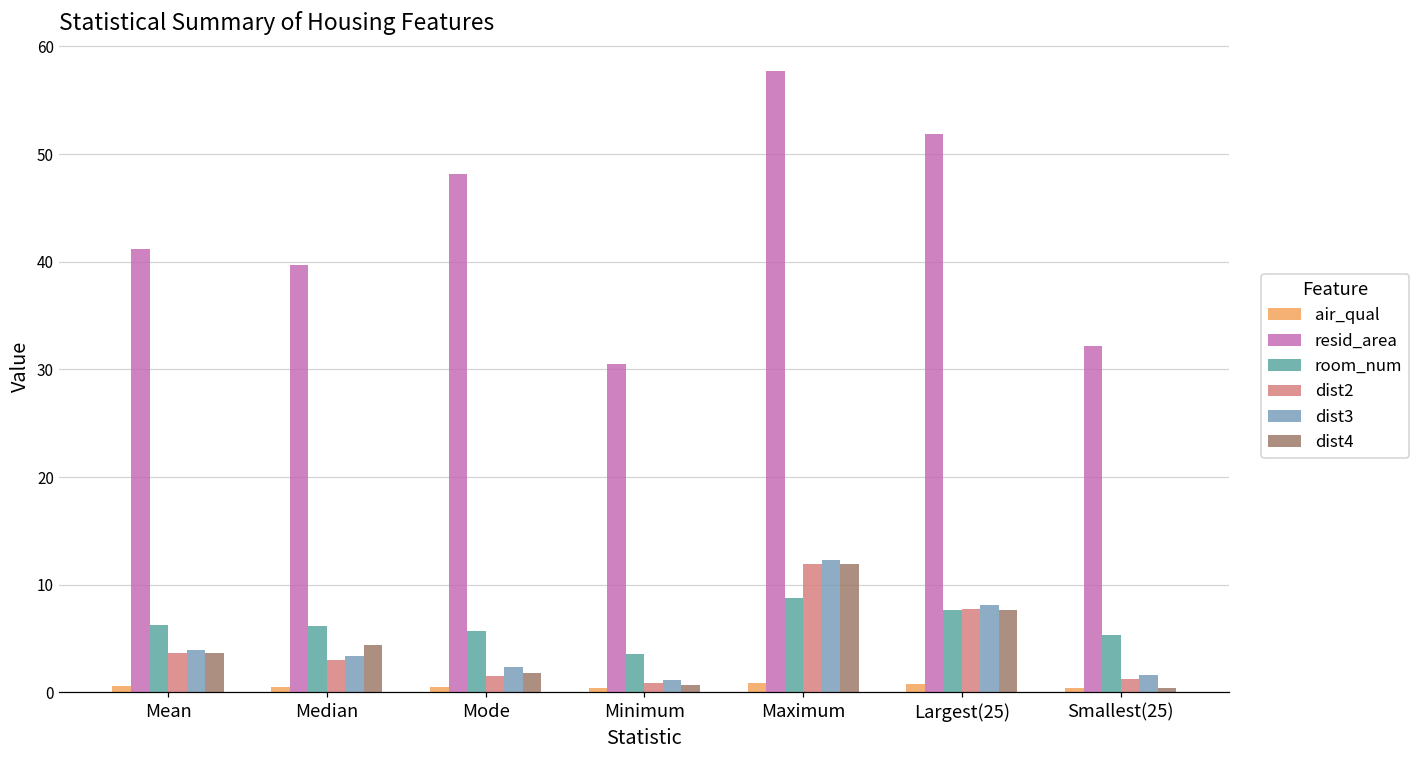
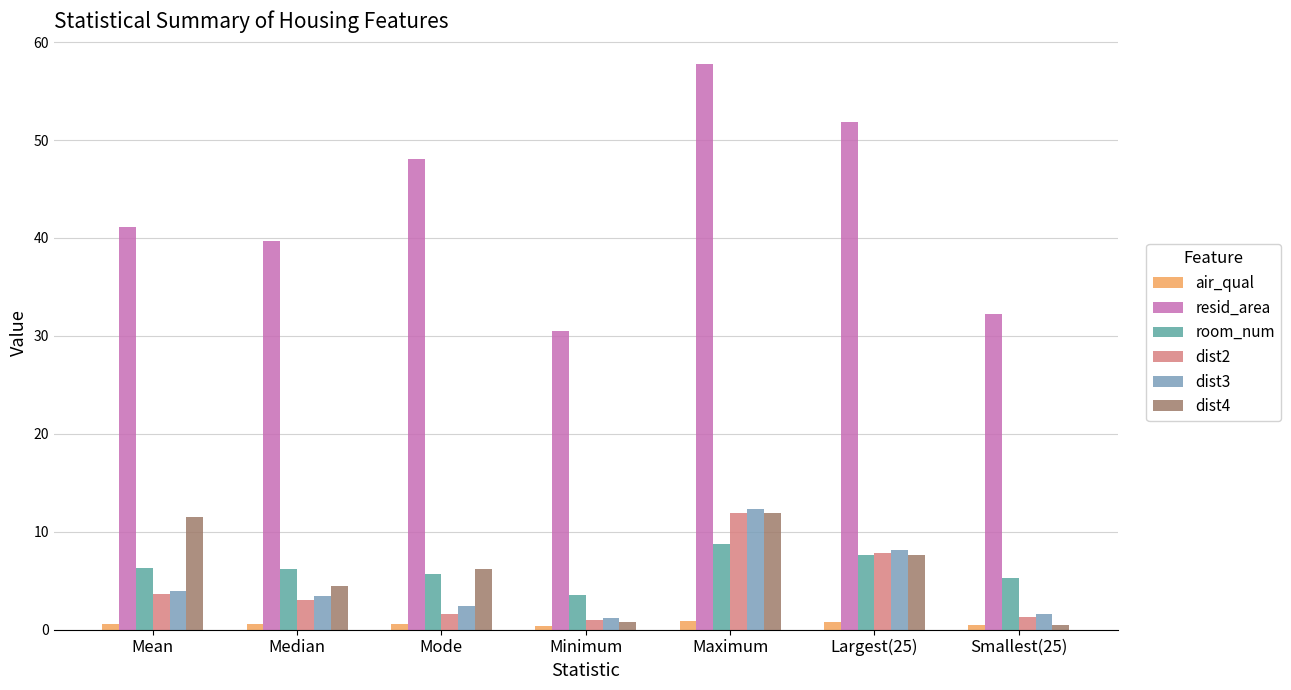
  {
    "dist4": {
-     "Mean": 4,
+     "Mean": 11,
      "Median": 4,
-     "Mode": 2,
+     "Mode": 6,
      "Minimum": 1,
      "Maximum": 12,
      "Largest(25)": 8,
      "Smallest(25)": 0
    }
  }
